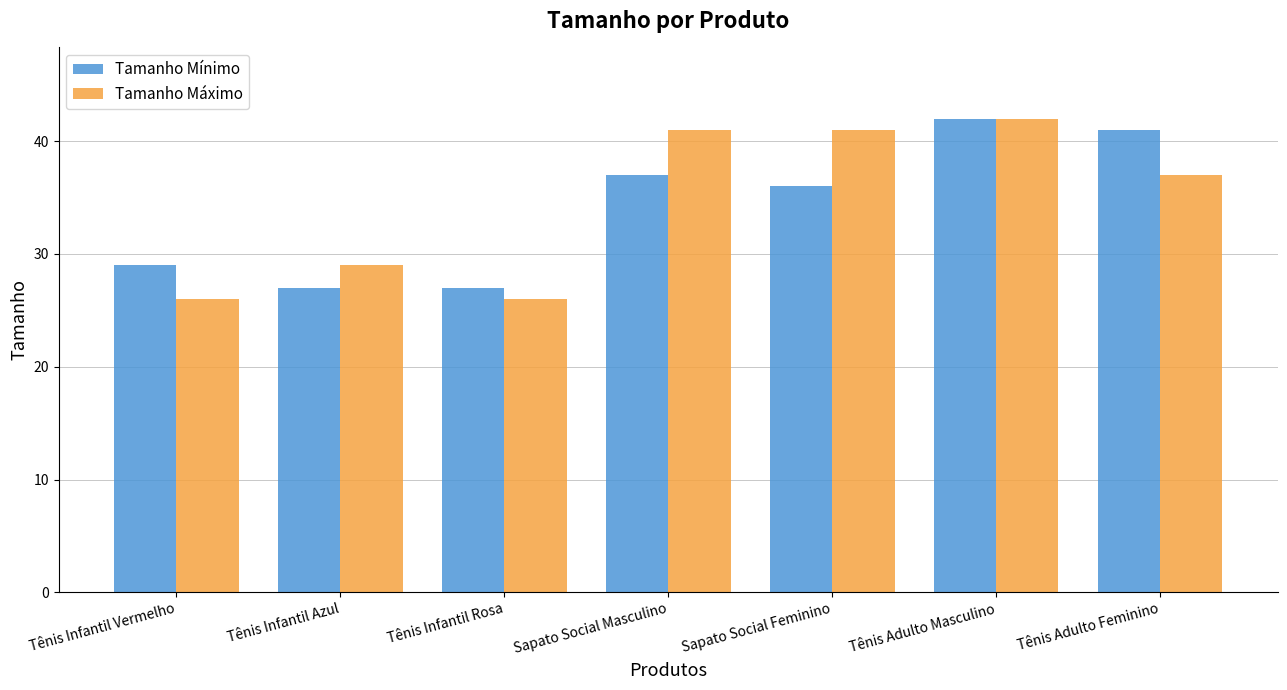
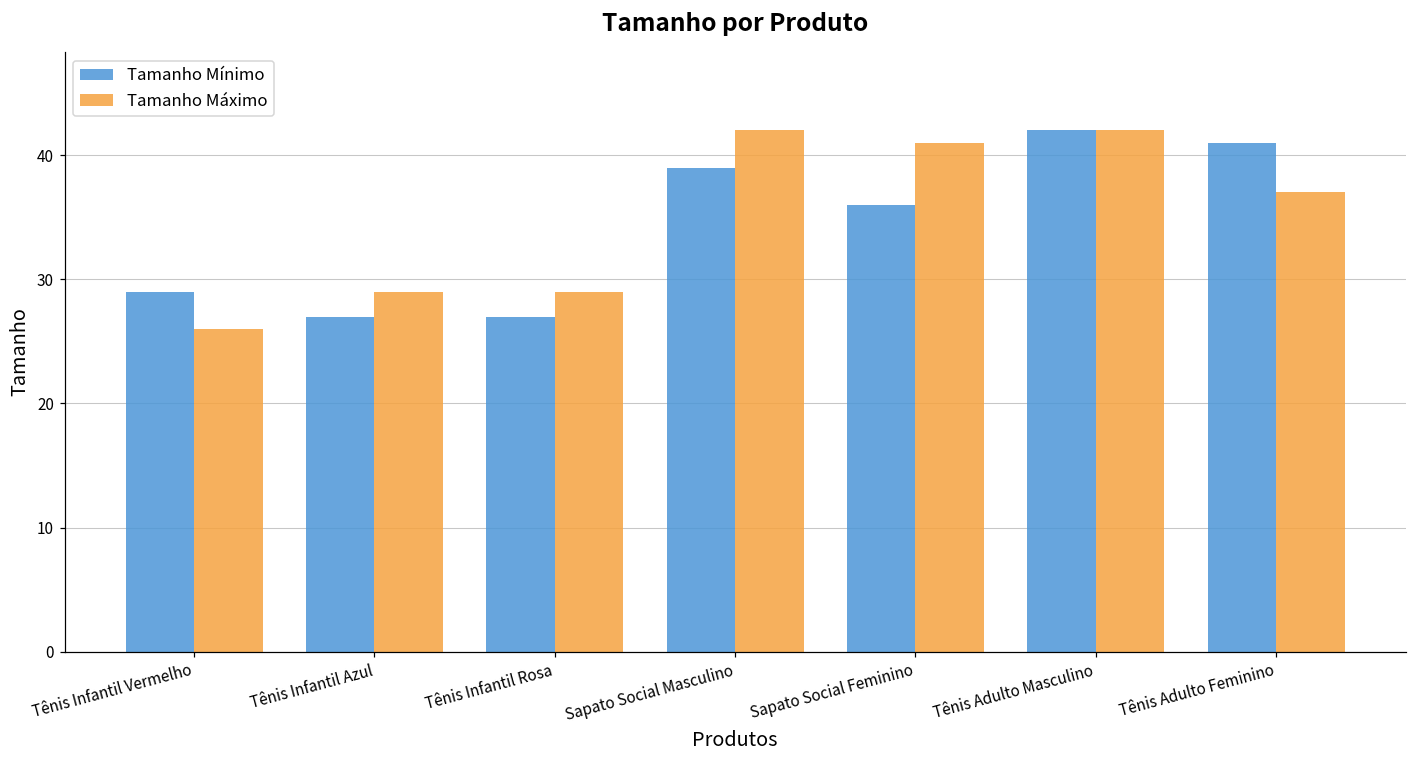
  {
    "Tamanho Mínimo": {
      "Tênis Infantil Vermelho": 29,
      "Tênis Infantil Azul": 27,
      "Tênis Infantil Rosa": 27,
-     "Sapato Social Masculino": 37,
+     "Sapato Social Masculino": 39,
      "Sapato Social Feminino": 36,
      "Tênis Adulto Masculino": 42,
      "Tênis Adulto Feminino": 41
    },
    "Tamanho Máximo": {
      "Tênis Infantil Vermelho": 26,
      "Tênis Infantil Azul": 29,
-     "Tênis Infantil Rosa": 26,
-     "Sapato Social Masculino": 41,
+     "Tênis Infantil Rosa": 29,
+     "Sapato Social Masculino": 42,
      "Sapato Social Feminino": 41,
      "Tênis Adulto Masculino": 42,
      "Tênis Adulto Feminino": 37
    }
  }
